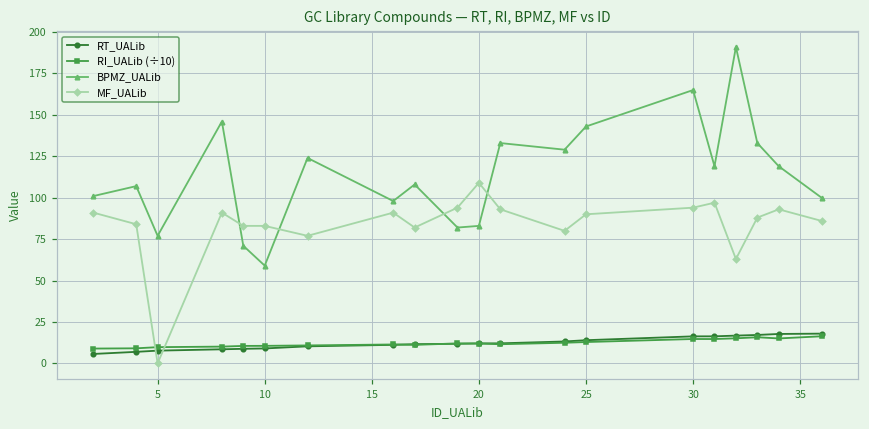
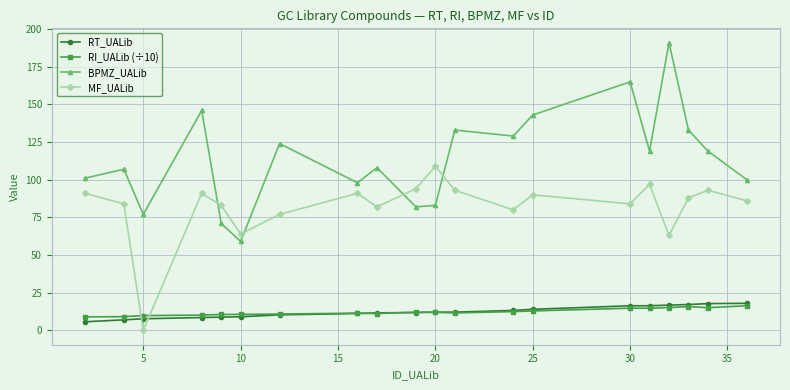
  {
    "MF_UALib": {
      "5": 0,
-     "10": 83,
+     "10": 64,
      "20": 109,
      "25": 90,
-     "30": 94
+     "30": 84
    }
  }
